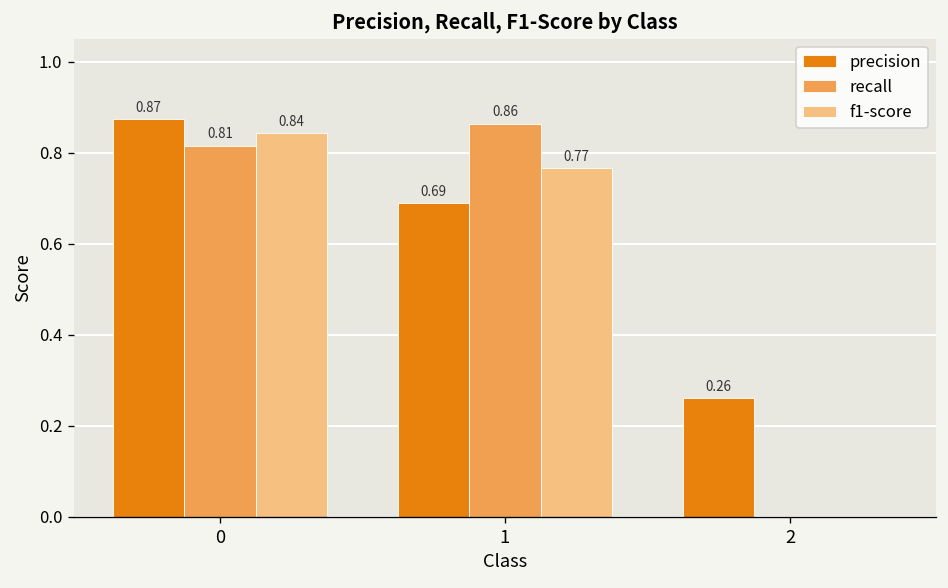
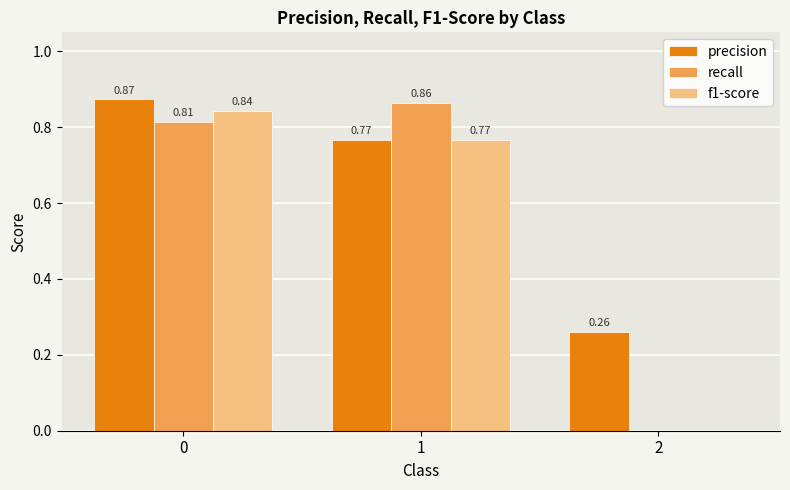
  {
    "precision": {
      "0": 0.87,
-     "1": 0.69,
+     "1": 0.77,
      "2": 0.26
    }
  }
